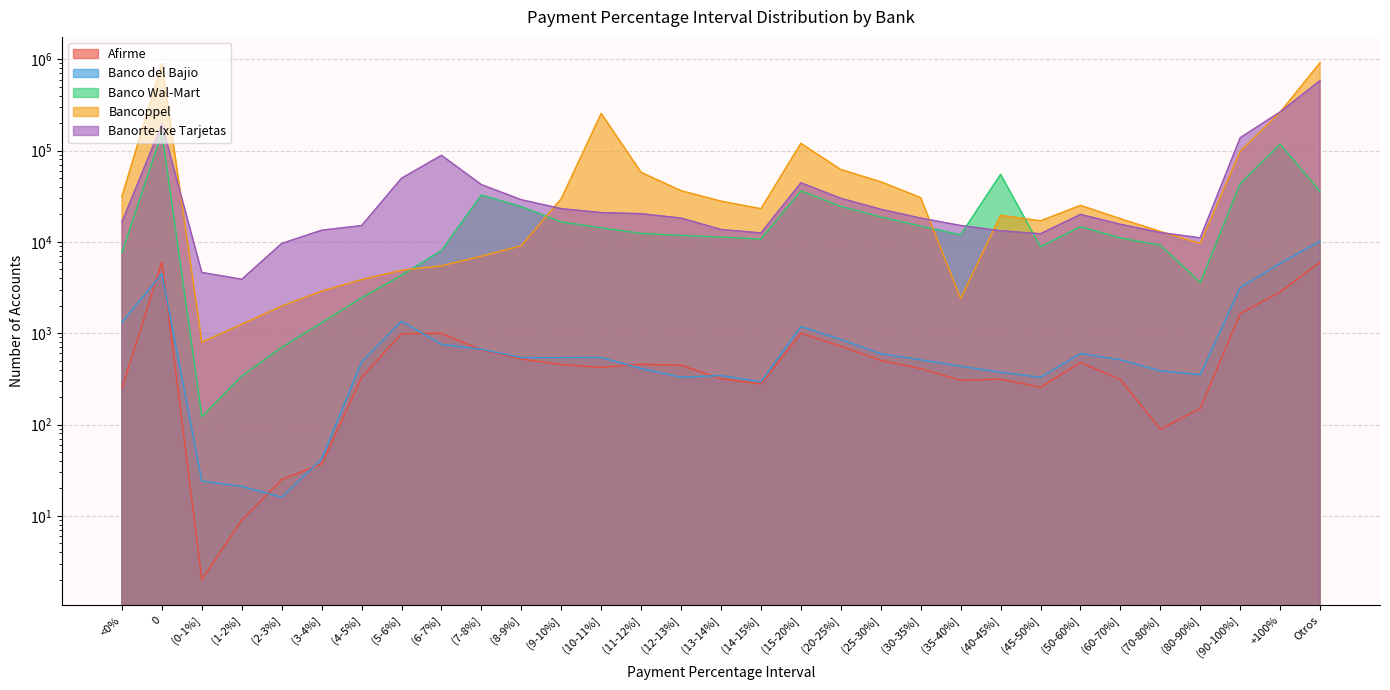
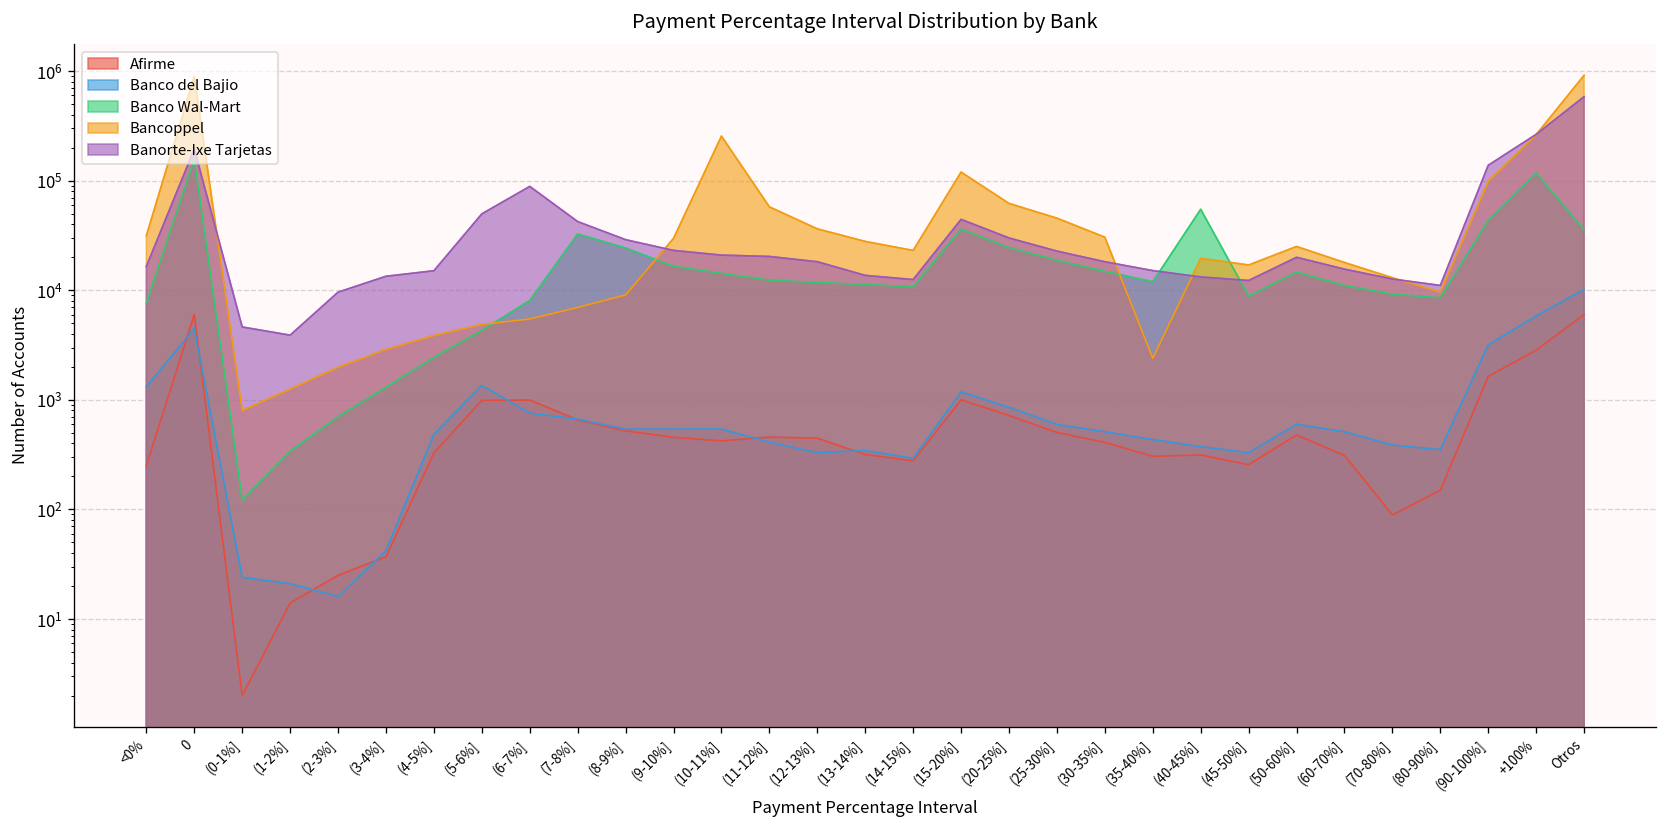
  {
    "Afirme": {
      "<0%": 250,
      "0": 6000,
      "(0-1%]": 2,
-     "(1-2%]": 9,
+     "(1-2%]": 14,
      "(2-3%]": 25,
      "(3-4%]": 37,
      "(4-5%]": 330,
      "(5-6%]": 1000,
      "(6-7%]": 1000,
      "(9-10%]": 500,
      "(10-11%]": 400,
      "(11-12%]": 500,
      "(12-13%]": 400,
      "(13-14%]": 320,
      "(15-20%]": 1000,
      "(20-25%]": 700,
      "(25-30%]": 500,
      "(30-35%]": 400,
      "(35-40%]": 310,
      "(40-45%]": 310,
      "(45-50%]": 260,
      "(50-60%]": 500,
      "(60-70%]": 310,
      "(70-80%]": 90,
      "(80-90%]": 150,
      "(90-100%]": 1600,
      "+100%": 2800,
      "Otros": 6000
    },
    "Banco del Bajio": {
      "<0%": 1300,
      "0": 4000,
      "(0-1%]": 24,
      "(1-2%]": 21,
      "(2-3%]": 16,
      "(3-4%]": 40,
      "(4-5%]": 500,
      "(5-6%]": 1400,
      "(6-7%]": 800,
      "(9-10%]": 500,
      "(10-11%]": 500,
      "(11-12%]": 400,
      "(12-13%]": 330,
      "(13-14%]": 340,
      "(15-20%]": 1200,
      "(20-25%]": 900,
      "(25-30%]": 600,
      "(30-35%]": 500,
      "(35-40%]": 400,
      "(40-45%]": 370,
      "(45-50%]": 330,
      "(50-60%]": 600,
      "(60-70%]": 500,
      "(70-80%]": 390,
      "(80-90%]": 350,
      "(90-100%]": 3200,
      "+100%": 6000,
      "Otros": 10000
    },
    "Banco Wal-Mart": {
      "<0%": 8000,
      "(0-1%]": 120,
      "(1-2%]": 340,
      "(2-3%]": 700,
      "(3-4%]": 1300,
      "(4-5%]": 2400,
      "(5-6%]": 4000,
      "(6-7%]": 8000,
      "(7-8%]": 33000,
      "(8-9%]": 24000,
      "(9-10%]": 17000,
      "(10-11%]": 14000,
      "(11-12%]": 12000,
      "(12-13%]": 12000,
      "(13-14%]": 11000,
      "(14-15%]": 11000,
      "(15-20%]": 36000,
      "(20-25%]": 25000,
      "(25-30%]": 19000,
      "(30-35%]": 15000,
      "(35-40%]": 12000,
      "(40-45%]": 50000,
      "(45-50%]": 9000,
      "(50-60%]": 15000,
      "(60-70%]": 11000,
      "(70-80%]": 9000,
-     "(80-90%]": 3600,
+     "(80-90%]": 9000,
      "(90-100%]": 40000,
      "+100%": 120000,
      "Otros": 36000
    },
    "Bancoppel": {
      "<0%": 31000,
      "(0-1%]": 800,
      "(1-2%]": 1300,
      "(2-3%]": 2000,
      "(3-4%]": 2900,
      "(4-5%]": 3900,
      "(5-6%]": 5000,
      "(6-7%]": 5000,
      "(7-8%]": 7000,
      "(8-9%]": 9000,
      "(9-10%]": 30000,
      "(10-11%]": 260000,
      "(11-12%]": 60000,
      "(12-13%]": 36000,
      "(13-14%]": 28000,
      "(14-15%]": 23000,
      "(15-20%]": 120000,
      "(20-25%]": 60000,
      "(25-30%]": 50000,
      "(30-35%]": 31000,
      "(35-40%]": 2400,
      "(40-45%]": 20000,
      "(45-50%]": 17000,
      "(50-60%]": 25000,
      "(60-70%]": 18000,
      "(80-90%]": 10000,
      "(90-100%]": 100000,
      "Otros": 900000
    },
    "Banorte-Ixe Tarjetas": {
      "<0%": 17000,
      "(0-1%]": 5000,
      "(1-2%]": 3900,
      "(2-3%]": 10000,
      "(3-4%]": 13000,
      "(4-5%]": 15000,
      "(5-6%]": 50000,
      "(6-7%]": 90000,
      "(7-8%]": 40000,
      "(8-9%]": 29000,
      "(9-10%]": 23000,
      "(10-11%]": 21000,
      "(11-12%]": 20000,
      "(12-13%]": 18000,
      "(13-14%]": 14000,
      "(14-15%]": 13000,
      "(15-20%]": 40000,
      "(20-25%]": 30000,
      "(25-30%]": 23000,
      "(30-35%]": 18000,
      "(35-40%]": 15000,
      "(40-45%]": 13000,
      "(45-50%]": 12000,
      "(50-60%]": 20000,
      "(60-70%]": 16000,
      "(80-90%]": 11000,
      "(90-100%]": 140000,
      "Otros": 600000
    }
  }
